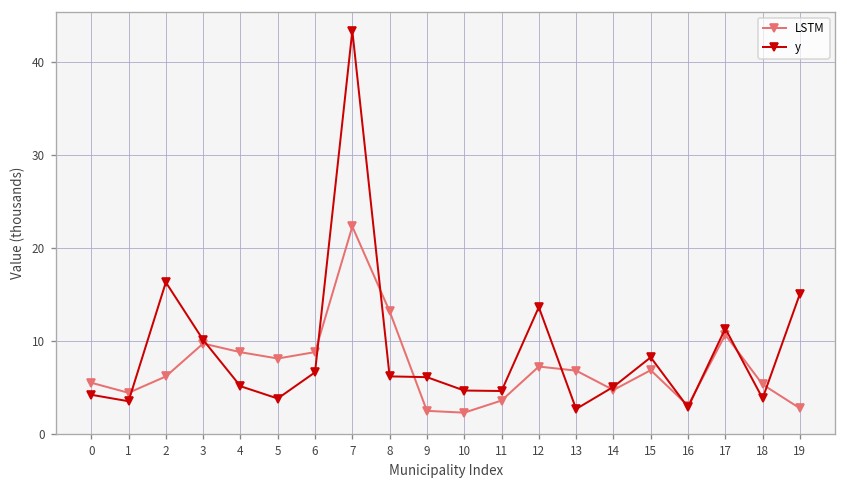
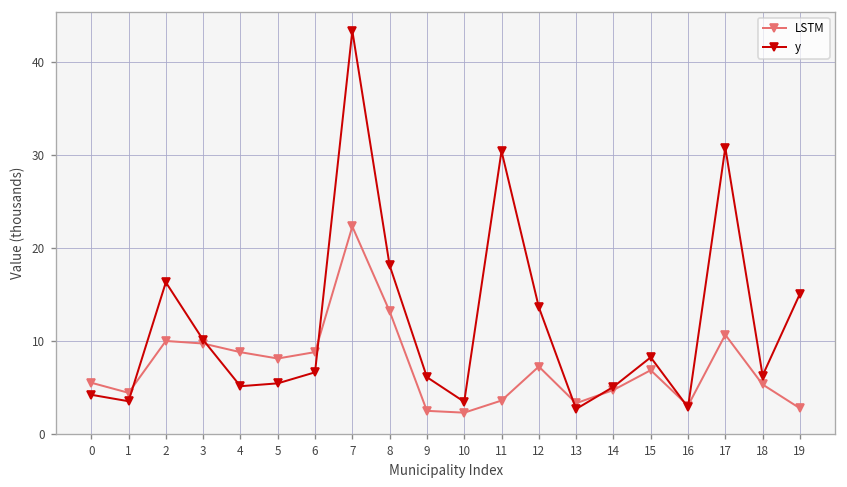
  {
    "LSTM": {
      "0": 5,
      "1": 4,
-     "2": 6,
+     "2": 10,
      "3": 10,
      "4": 9,
      "5": 8,
      "6": 9,
      "7": 22,
      "8": 13,
      "9": 2,
      "10": 2,
      "11": 4,
      "12": 7,
-     "13": 7,
+     "13": 3,
      "14": 5,
      "15": 7,
      "17": 11,
      "18": 5,
      "19": 3
    },
    "y": {
      "0": 4,
      "1": 3,
      "2": 16,
      "3": 10,
      "4": 5,
-     "5": 4,
+     "5": 5,
      "6": 7,
      "7": 43,
-     "8": 6,
+     "8": 18,
      "9": 6,
-     "10": 5,
-     "11": 5,
+     "10": 3,
+     "11": 30,
      "12": 14,
      "13": 3,
      "14": 5,
      "15": 8,
-     "17": 11,
-     "18": 4,
+     "17": 31,
+     "18": 6,
      "19": 15
    }
  }
